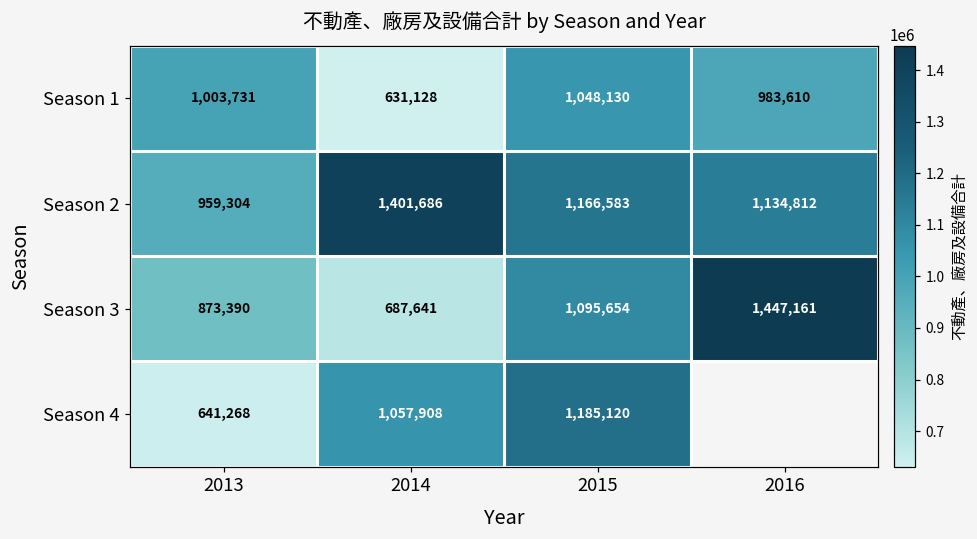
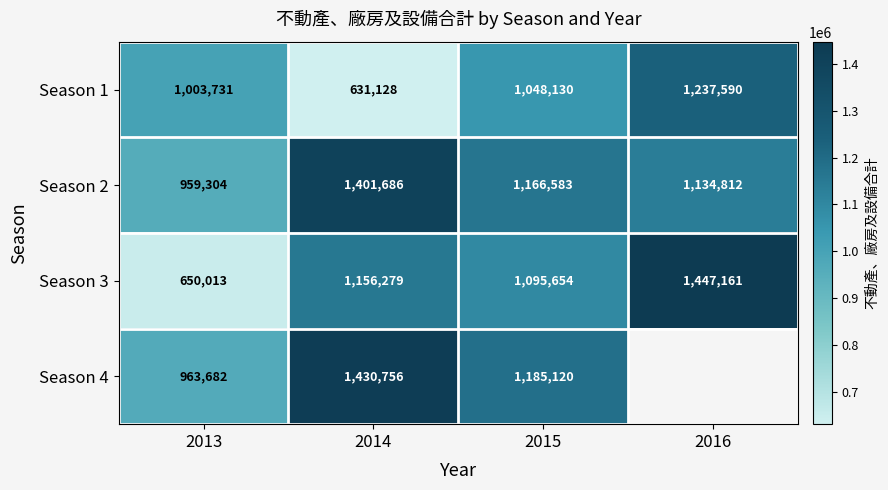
  {
    "Season 1": {
      "2013": "1,003,731",
      "2014": "631,128",
      "2015": "1,048,130",
-     "2016": "983,610"
+     "2016": "1,237,590"
    },
    "Season 2": {
      "2013": "959,304",
      "2014": "1,401,686",
      "2015": "1,166,583",
      "2016": "1,134,812"
    },
    "Season 3": {
-     "2013": "873,390",
-     "2014": "687,641",
+     "2013": "650,013",
+     "2014": "1,156,279",
      "2015": "1,095,654",
      "2016": "1,447,161"
    },
    "Season 4": {
-     "2013": "641,268",
-     "2014": "1,057,908",
+     "2013": "963,682",
+     "2014": "1,430,756",
      "2015": "1,185,120"
    }
  }
